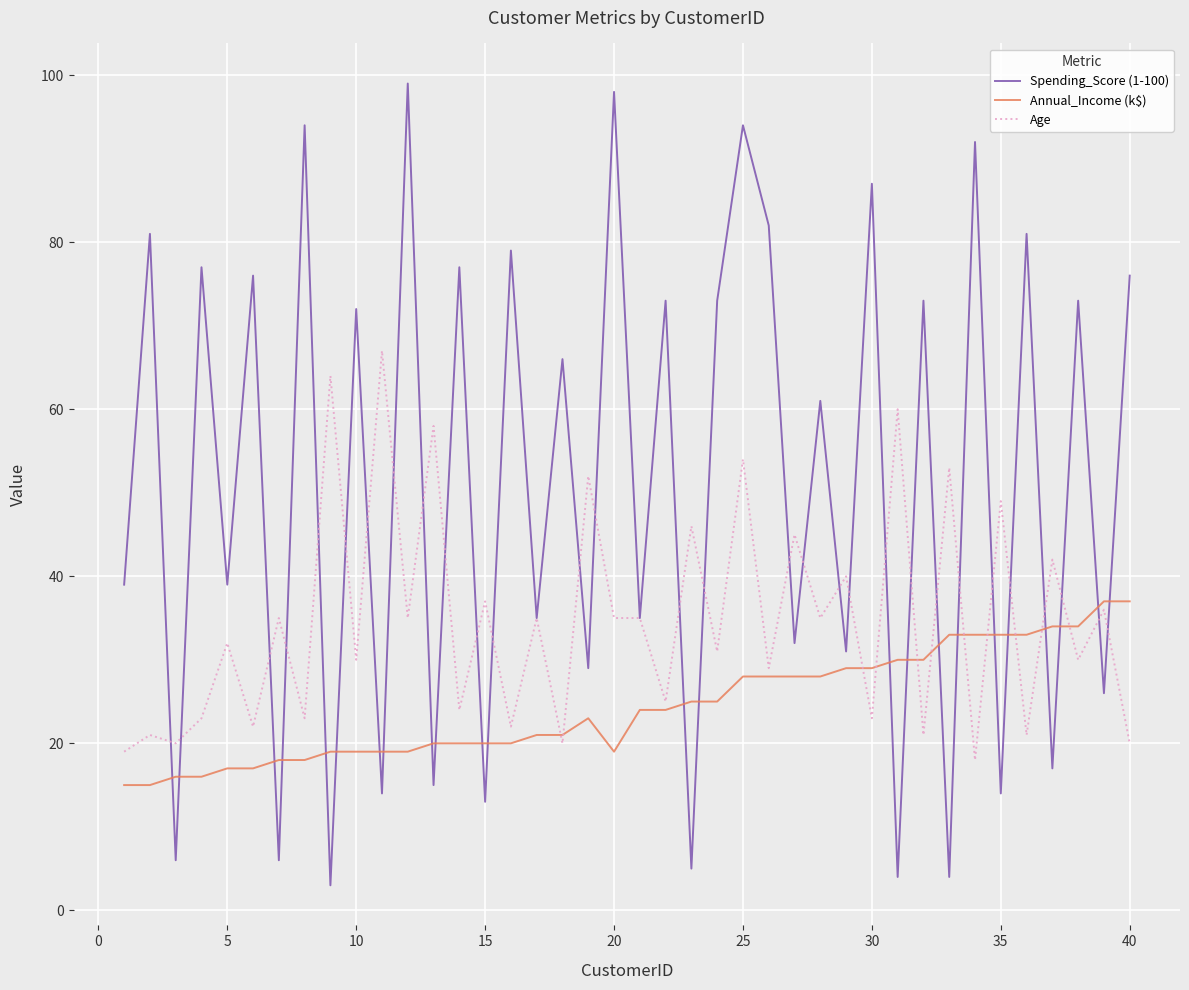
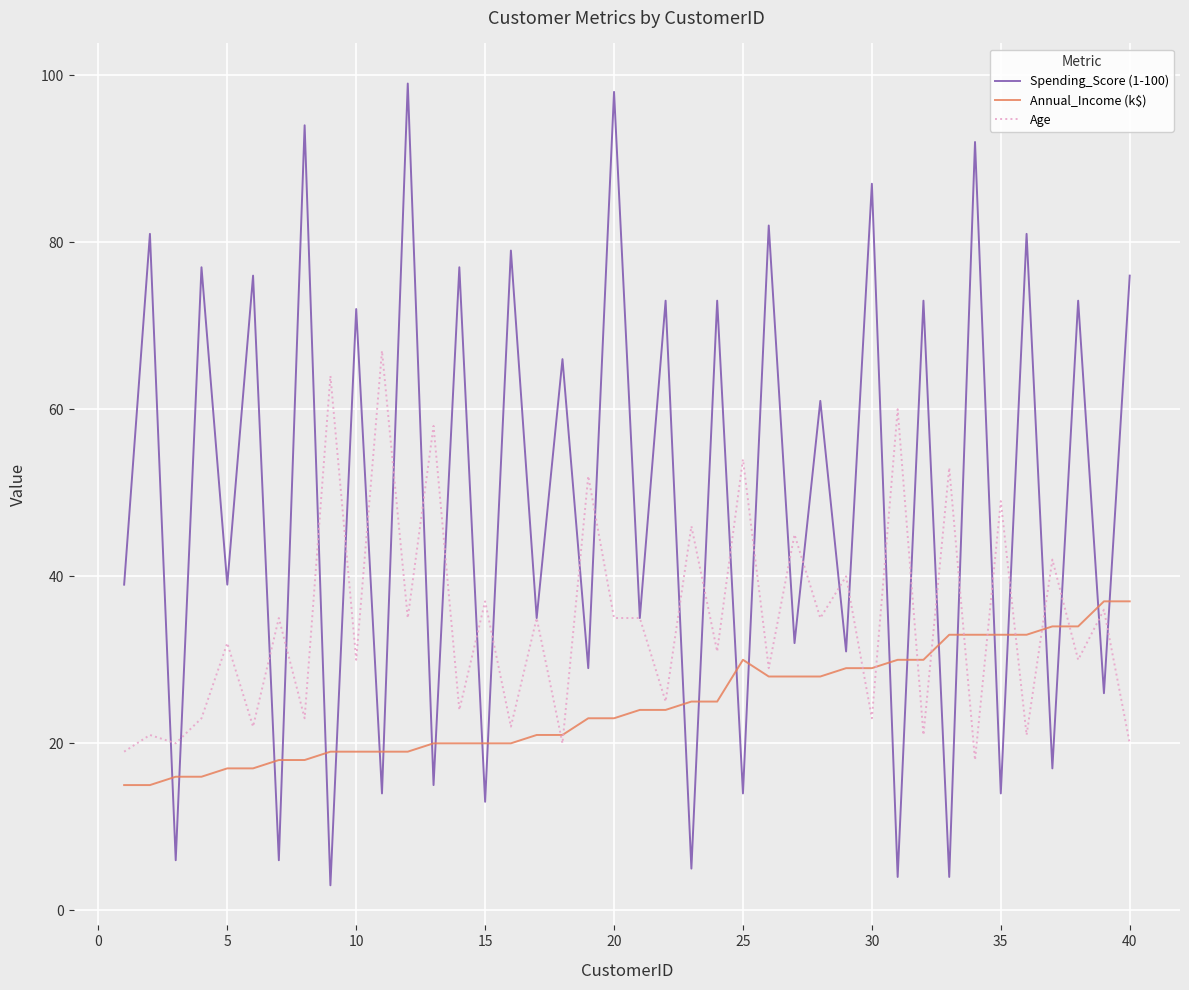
  {
    "Spending_Score (1-100)": {
      "5": 39,
      "10": 72,
      "15": 13,
      "20": 98,
-     "25": 94,
+     "25": 14,
      "30": 87,
      "35": 14,
      "40": 76
    },
    "Annual_Income (k$)": {
      "5": 17,
      "10": 19,
      "15": 20,
-     "20": 19,
-     "25": 28,
+     "20": 23,
+     "25": 30,
      "30": 29,
      "35": 33,
      "40": 37
    },
    "Age": {
      "5": 32,
      "10": 30,
      "15": 37,
      "20": 35,
      "25": 54,
      "30": 23,
      "35": 49,
      "40": 20
    }
  }
